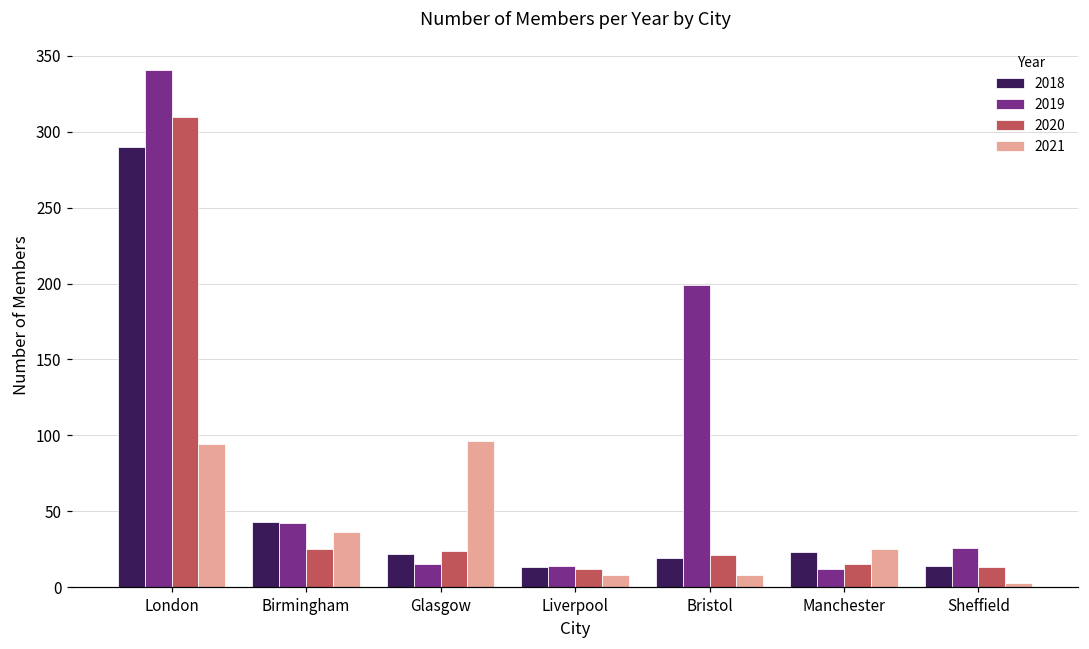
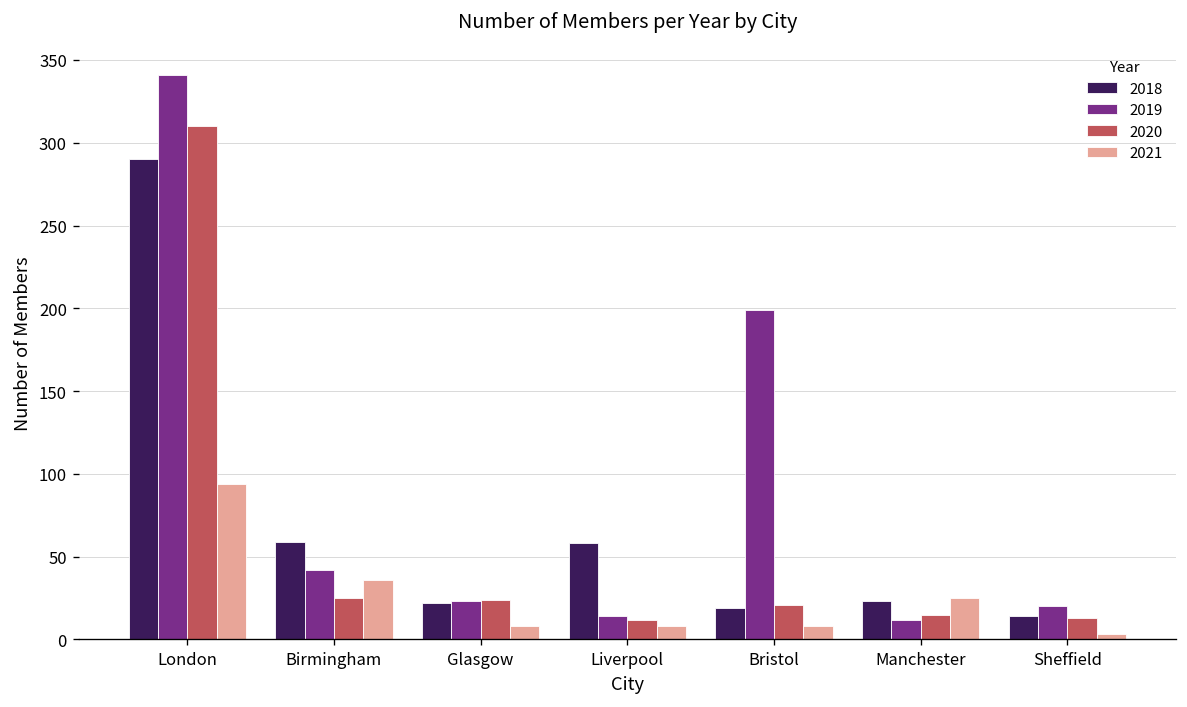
  {
    "2018": {
      "London": 290,
-     "Birmingham": 43,
+     "Birmingham": 59,
      "Glasgow": 22,
-     "Liverpool": 13,
+     "Liverpool": 58,
      "Bristol": 19,
      "Manchester": 23,
      "Sheffield": 14
    },
    "2019": {
      "London": 341,
      "Birmingham": 42,
-     "Glasgow": 15,
+     "Glasgow": 23,
      "Liverpool": 14,
      "Bristol": 199,
      "Manchester": 12,
-     "Sheffield": 26
+     "Sheffield": 20
    },
    "2020": {
      "London": 310,
      "Birmingham": 25,
      "Glasgow": 24,
      "Liverpool": 12,
      "Bristol": 21,
      "Manchester": 15,
      "Sheffield": 13
    },
    "2021": {
      "London": 94,
      "Birmingham": 36,
-     "Glasgow": 96,
+     "Glasgow": 8,
      "Liverpool": 8,
      "Bristol": 8,
      "Manchester": 25,
      "Sheffield": 3
    }
  }
